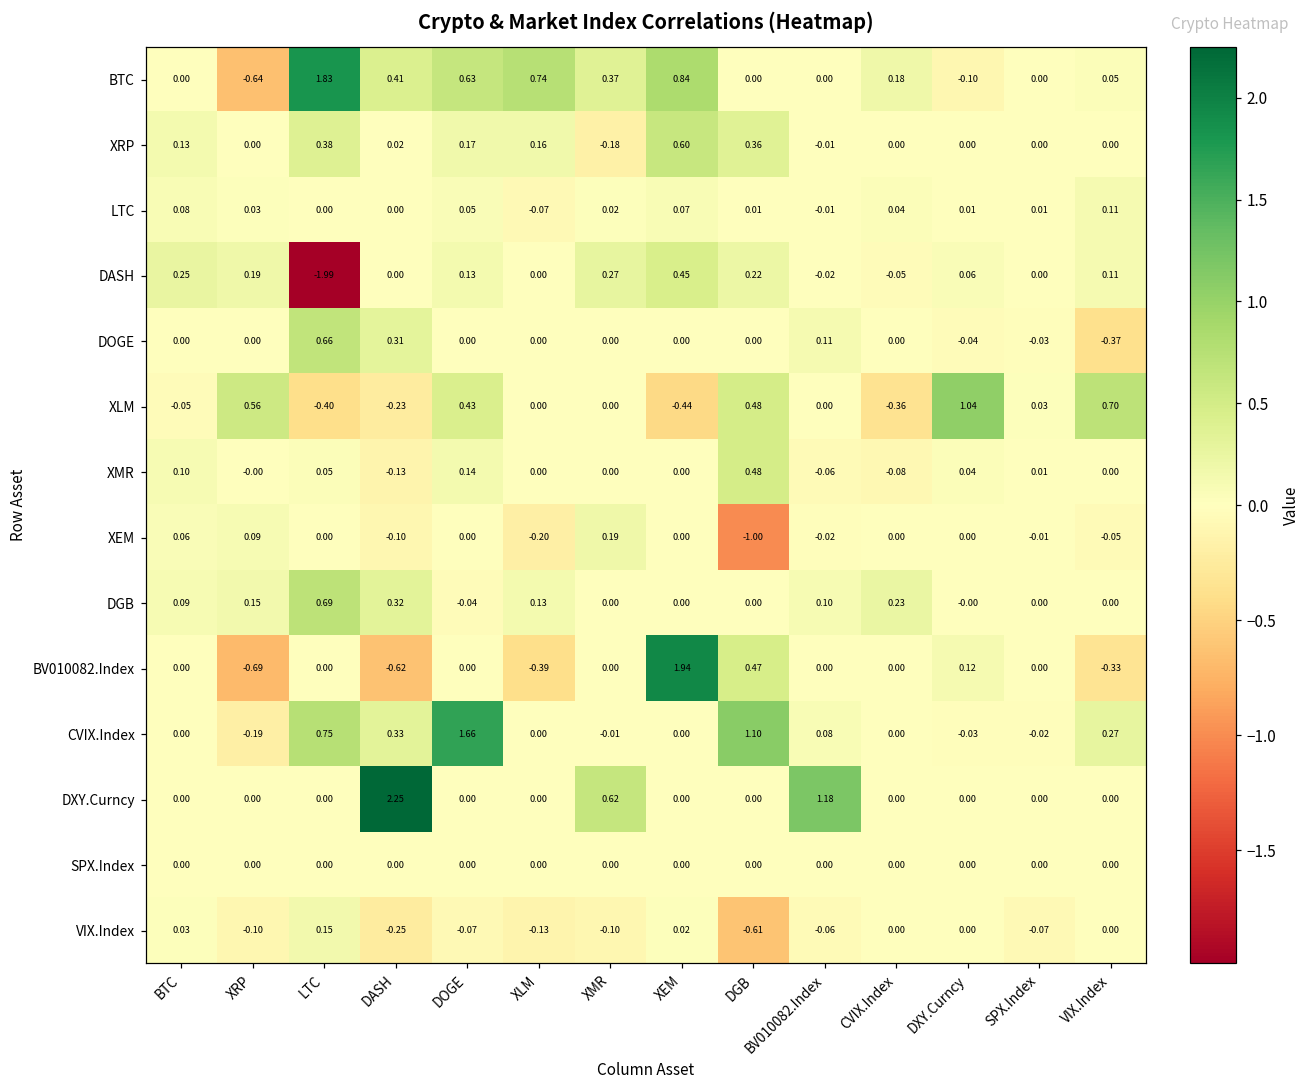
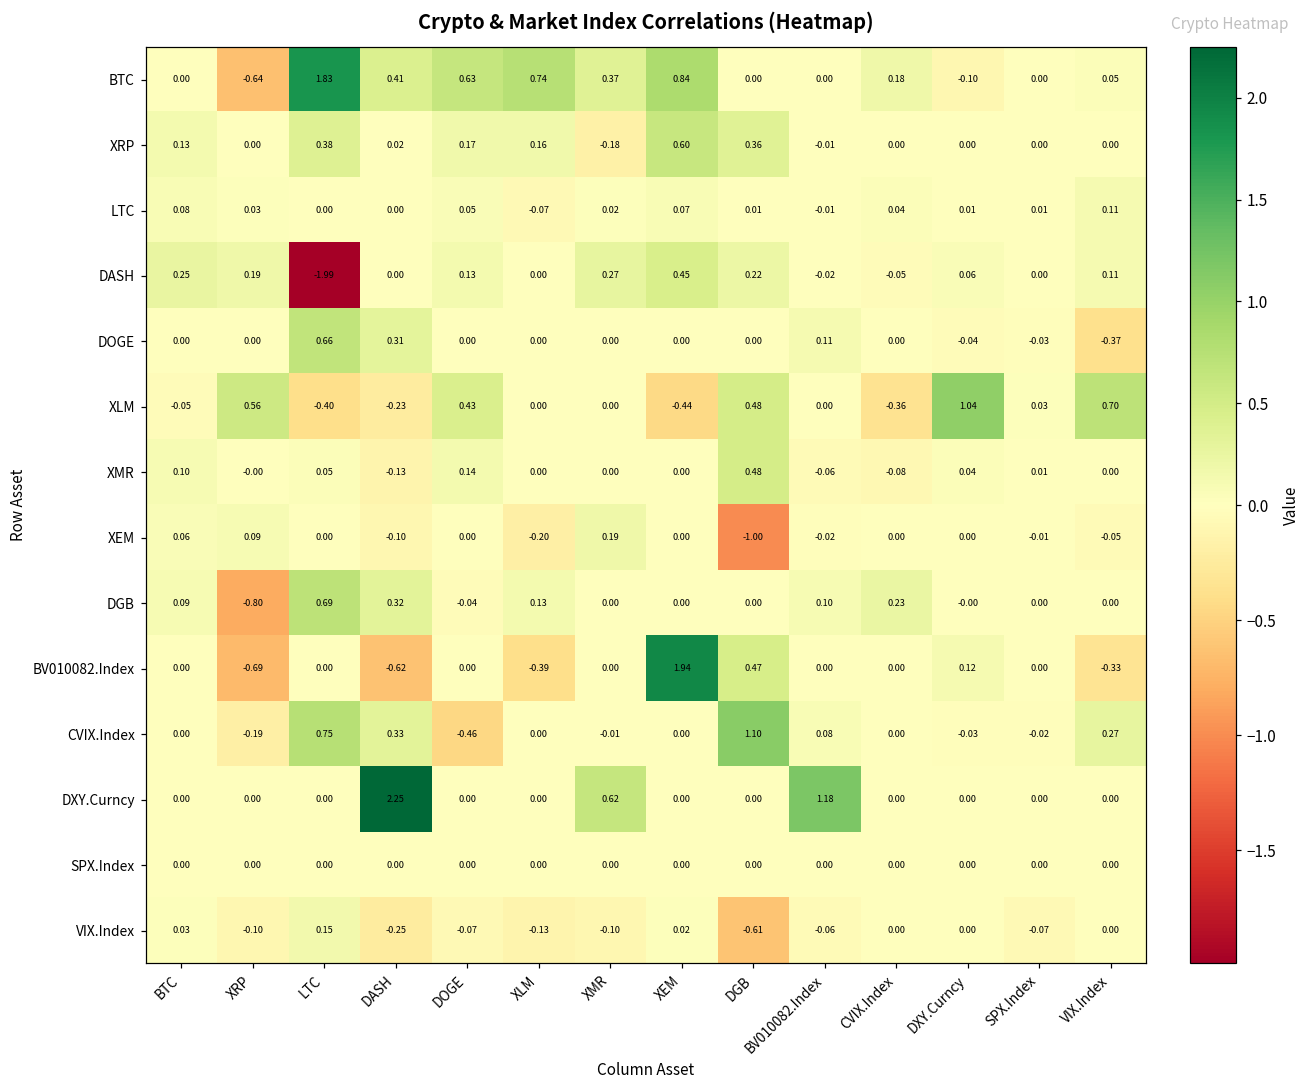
  {
    "BTC": {
      "BTC": 0.00,
      "XRP": -0.64,
      "LTC": 1.83,
      "DASH": 0.41,
      "DOGE": 0.63,
      "XLM": 0.74,
      "XMR": 0.37,
      "XEM": 0.84,
      "DGB": 0.00,
      "BV010082.Index": 0.00,
      "CVIX.Index": 0.18,
      "DXY.Curncy": -0.10,
      "SPX.Index": 0.00,
      "VIX.Index": 0.05
    },
    "XRP": {
      "BTC": 0.13,
      "XRP": 0.00,
      "LTC": 0.38,
      "DASH": 0.02,
      "DOGE": 0.17,
      "XLM": 0.16,
      "XMR": -0.18,
      "XEM": 0.60,
      "DGB": 0.36,
      "BV010082.Index": -0.01,
      "CVIX.Index": 0.00,
      "DXY.Curncy": 0.00,
      "SPX.Index": 0.00,
      "VIX.Index": 0.00
    },
    "LTC": {
      "BTC": 0.08,
      "XRP": 0.03,
      "LTC": 0.00,
      "DASH": 0.00,
      "DOGE": 0.05,
      "XLM": -0.07,
      "XMR": 0.02,
      "XEM": 0.07,
      "DGB": 0.01,
      "BV010082.Index": -0.01,
      "CVIX.Index": 0.04,
      "DXY.Curncy": 0.01,
      "SPX.Index": 0.01,
      "VIX.Index": 0.11
    },
    "DASH": {
      "BTC": 0.25,
      "XRP": 0.19,
      "LTC": -1.99,
      "DASH": 0.00,
      "DOGE": 0.13,
      "XLM": 0.00,
      "XMR": 0.27,
      "XEM": 0.45,
      "DGB": 0.22,
      "BV010082.Index": -0.02,
      "CVIX.Index": -0.05,
      "DXY.Curncy": 0.06,
      "SPX.Index": 0.00,
      "VIX.Index": 0.11
    },
    "DOGE": {
      "BTC": 0.00,
      "XRP": 0.00,
      "LTC": 0.66,
      "DASH": 0.31,
      "DOGE": 0.00,
      "XLM": 0.00,
      "XMR": 0.00,
      "XEM": 0.00,
      "DGB": 0.00,
      "BV010082.Index": 0.11,
      "CVIX.Index": 0.00,
      "DXY.Curncy": -0.04,
      "SPX.Index": -0.03,
      "VIX.Index": -0.37
    },
    "XLM": {
      "BTC": -0.05,
      "XRP": 0.56,
      "LTC": -0.40,
      "DASH": -0.23,
      "DOGE": 0.43,
      "XLM": 0.00,
      "XMR": 0.00,
      "XEM": -0.44,
      "DGB": 0.48,
      "BV010082.Index": 0.00,
      "CVIX.Index": -0.36,
      "DXY.Curncy": 1.04,
      "SPX.Index": 0.03,
      "VIX.Index": 0.70
    },
    "XMR": {
      "BTC": 0.10,
      "XRP": -0.00,
      "LTC": 0.05,
      "DASH": -0.13,
      "DOGE": 0.14,
      "XLM": 0.00,
      "XMR": 0.00,
      "XEM": 0.00,
      "DGB": 0.48,
      "BV010082.Index": -0.06,
      "CVIX.Index": -0.08,
      "DXY.Curncy": 0.04,
      "SPX.Index": 0.01,
      "VIX.Index": 0.00
    },
    "XEM": {
      "BTC": 0.06,
      "XRP": 0.09,
      "LTC": 0.00,
      "DASH": -0.10,
      "DOGE": 0.00,
      "XLM": -0.20,
      "XMR": 0.19,
      "XEM": 0.00,
      "DGB": -1.00,
      "BV010082.Index": -0.02,
      "CVIX.Index": 0.00,
      "DXY.Curncy": 0.00,
      "SPX.Index": -0.01,
      "VIX.Index": -0.05
    },
    "DGB": {
      "BTC": 0.09,
-     "XRP": 0.15,
+     "XRP": -0.80,
      "LTC": 0.69,
      "DASH": 0.32,
      "DOGE": -0.04,
      "XLM": 0.13,
      "XMR": 0.00,
      "XEM": 0.00,
      "DGB": 0.00,
      "BV010082.Index": 0.10,
      "CVIX.Index": 0.23,
      "DXY.Curncy": -0.00,
      "SPX.Index": 0.00,
      "VIX.Index": 0.00
    },
    "BV010082.Index": {
      "BTC": 0.00,
      "XRP": -0.69,
      "LTC": 0.00,
      "DASH": -0.62,
      "DOGE": 0.00,
      "XLM": -0.39,
      "XMR": 0.00,
      "XEM": 1.94,
      "DGB": 0.47,
      "BV010082.Index": 0.00,
      "CVIX.Index": 0.00,
      "DXY.Curncy": 0.12,
      "SPX.Index": 0.00,
      "VIX.Index": -0.33
    },
    "CVIX.Index": {
      "BTC": 0.00,
      "XRP": -0.19,
      "LTC": 0.75,
      "DASH": 0.33,
-     "DOGE": 1.66,
+     "DOGE": -0.46,
      "XLM": 0.00,
      "XMR": -0.01,
      "XEM": 0.00,
      "DGB": 1.10,
      "BV010082.Index": 0.08,
      "CVIX.Index": 0.00,
      "DXY.Curncy": -0.03,
      "SPX.Index": -0.02,
      "VIX.Index": 0.27
    },
    "DXY.Curncy": {
      "BTC": 0.00,
      "XRP": 0.00,
      "LTC": 0.00,
      "DASH": 2.25,
      "DOGE": 0.00,
      "XLM": 0.00,
      "XMR": 0.62,
      "XEM": 0.00,
      "DGB": 0.00,
      "BV010082.Index": 1.18,
      "CVIX.Index": 0.00,
      "DXY.Curncy": 0.00,
      "SPX.Index": 0.00,
      "VIX.Index": 0.00
    },
    "SPX.Index": {
      "BTC": 0.00,
      "XRP": 0.00,
      "LTC": 0.00,
      "DASH": 0.00,
      "DOGE": 0.00,
      "XLM": 0.00,
      "XMR": 0.00,
      "XEM": 0.00,
      "DGB": 0.00,
      "BV010082.Index": 0.00,
      "CVIX.Index": 0.00,
      "DXY.Curncy": 0.00,
      "SPX.Index": 0.00,
      "VIX.Index": 0.00
    },
    "VIX.Index": {
      "BTC": 0.03,
      "XRP": -0.10,
      "LTC": 0.15,
      "DASH": -0.25,
      "DOGE": -0.07,
      "XLM": -0.13,
      "XMR": -0.10,
      "XEM": 0.02,
      "DGB": -0.61,
      "BV010082.Index": -0.06,
      "CVIX.Index": 0.00,
      "DXY.Curncy": 0.00,
      "SPX.Index": -0.07,
      "VIX.Index": 0.00
    }
  }
